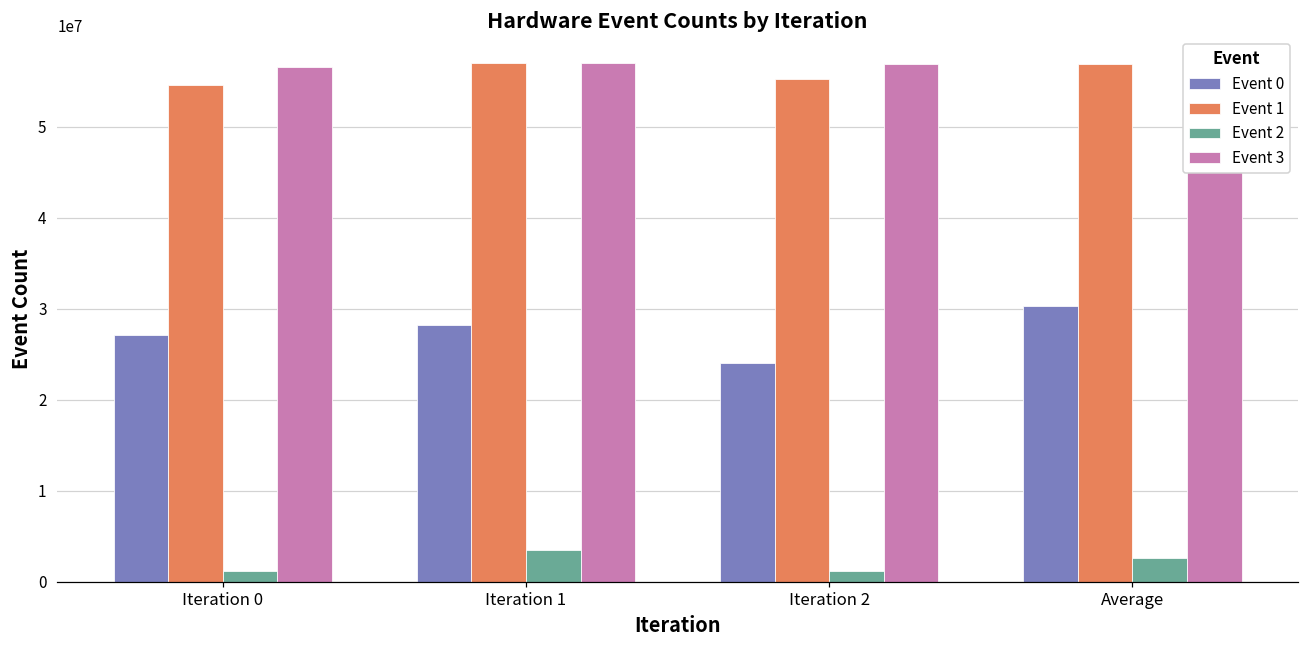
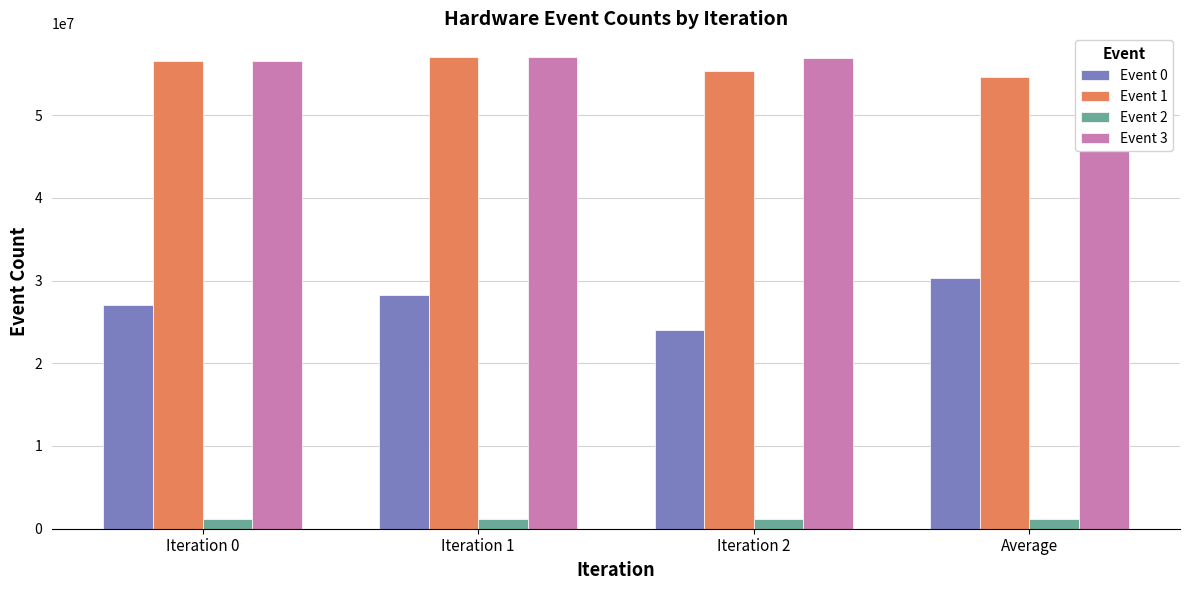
  {
    "Event 0": {
      "Iteration 0": 27000000,
      "Iteration 1": 28000000,
      "Iteration 2": 24000000,
      "Average": 30000000
    },
    "Event 1": {
-     "Iteration 0": 55000000,
+     "Iteration 0": 57000000,
      "Iteration 1": 57000000,
      "Iteration 2": 55000000,
-     "Average": 57000000
+     "Average": 55000000
    },
    "Event 2": {
      "Iteration 0": 1000000,
-     "Iteration 1": 3000000,
+     "Iteration 1": 1000000,
      "Iteration 2": 1000000,
-     "Average": 3000000
+     "Average": 1000000
    },
    "Event 3": {
      "Iteration 0": 57000000,
      "Iteration 1": 57000000,
      "Iteration 2": 57000000
    }
  }
